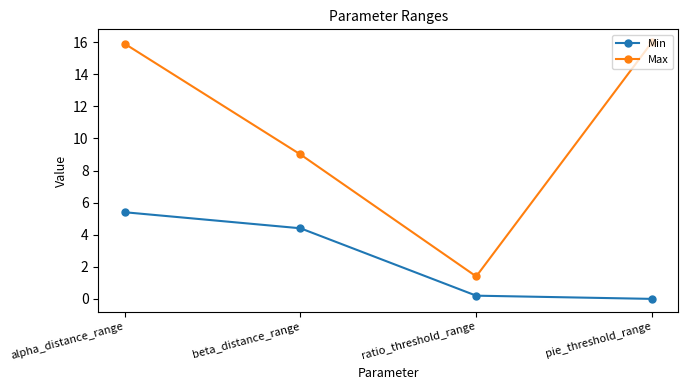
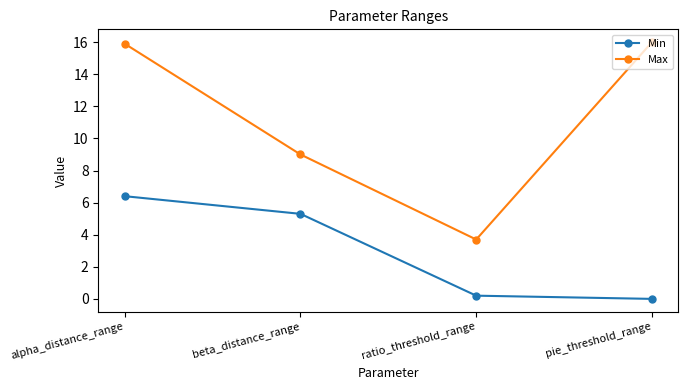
  {
    "Min": {
-     "alpha_distance_range": 5.4,
-     "beta_distance_range": 4.4,
+     "alpha_distance_range": 6.4,
+     "beta_distance_range": 5.3,
      "ratio_threshold_range": 0.2,
      "pie_threshold_range": 0.0
    },
    "Max": {
      "alpha_distance_range": 15.9,
      "beta_distance_range": 9.0,
-     "ratio_threshold_range": 1.4
+     "ratio_threshold_range": 3.7
    }
  }
